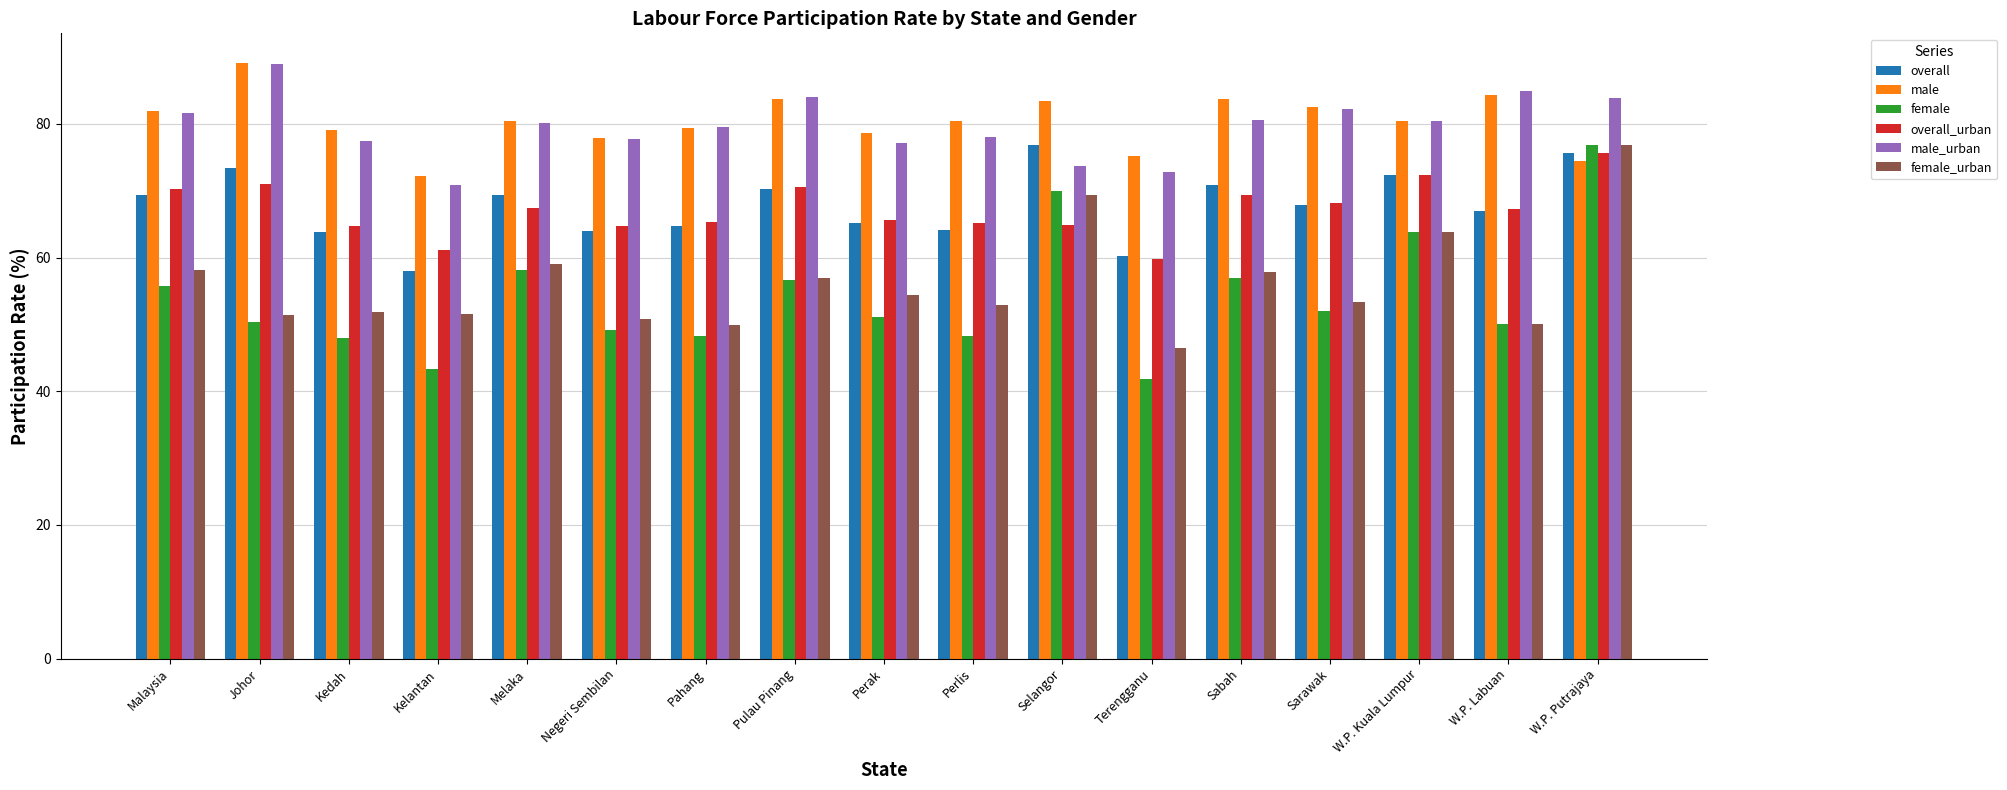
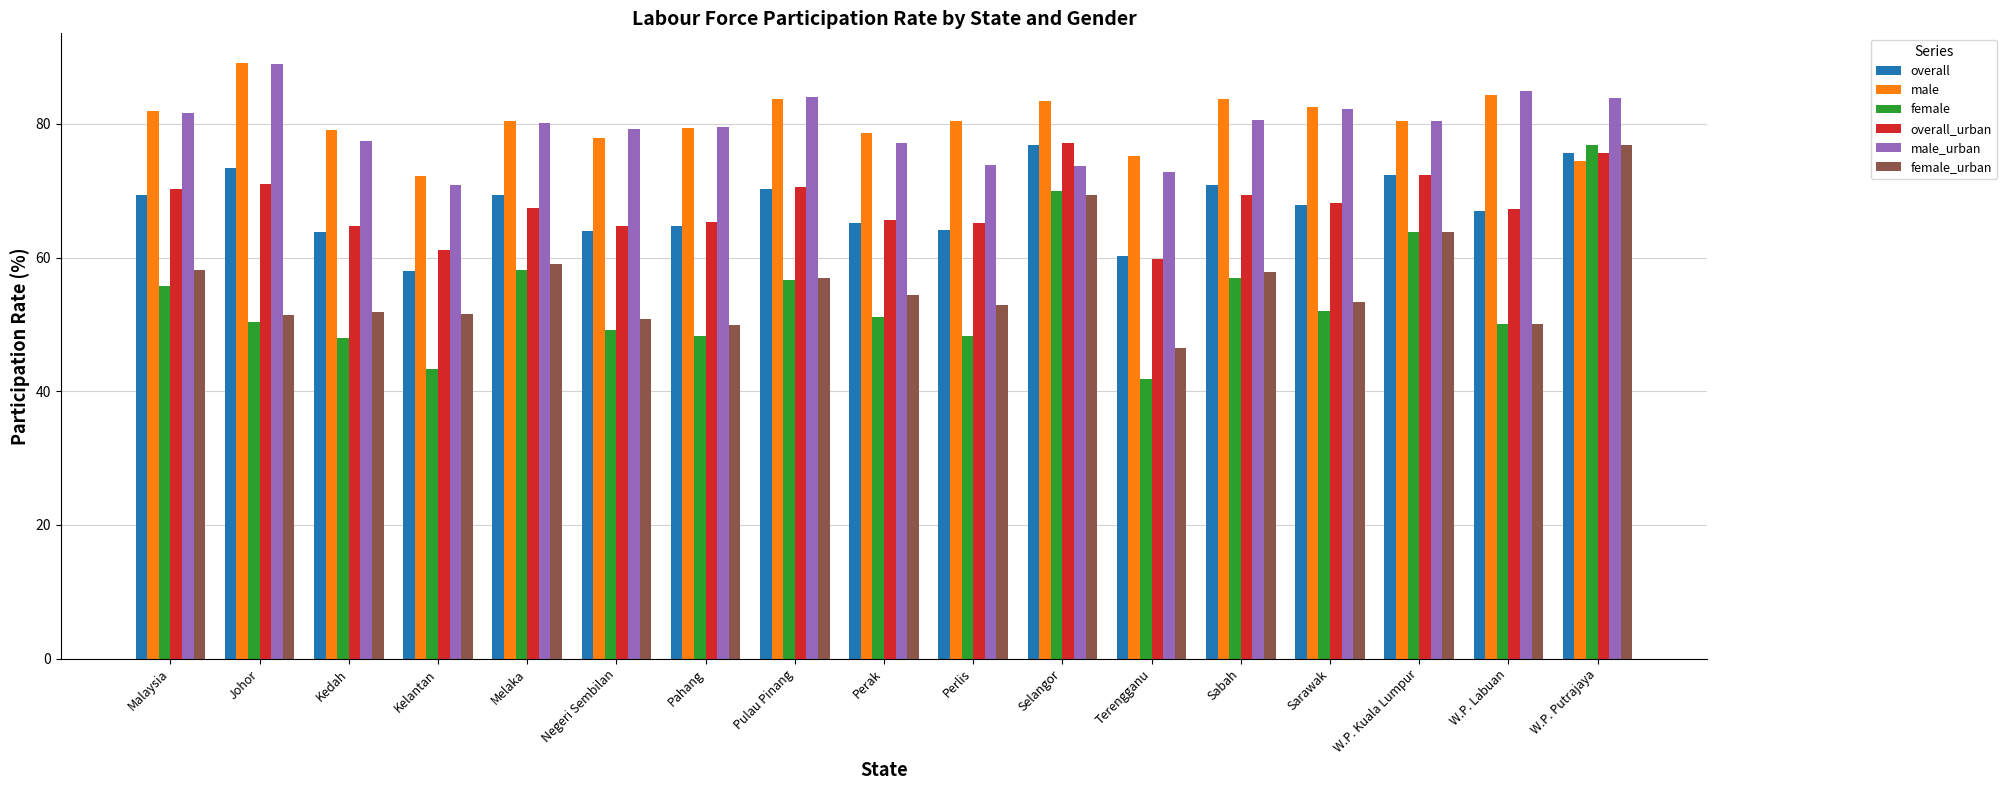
  {
    "overall": {
      "Malaysia": 69,
      "Johor": 73,
      "Kedah": 64,
      "Kelantan": 58,
      "Melaka": 69,
      "Negeri Sembilan": 64,
      "Pahang": 65,
      "Pulau Pinang": 70,
      "Perak": 65,
      "Perlis": 64,
      "Selangor": 77,
      "Terengganu": 60,
      "Sabah": 71,
      "Sarawak": 68,
      "W.P. Kuala Lumpur": 72,
      "W.P. Labuan": 67,
      "W.P. Putrajaya": 76
    },
    "male": {
      "Malaysia": 82,
      "Johor": 89,
      "Kedah": 79,
      "Kelantan": 72,
      "Melaka": 81,
      "Negeri Sembilan": 78,
      "Pahang": 79,
      "Pulau Pinang": 84,
      "Perak": 79,
      "Perlis": 81,
      "Selangor": 84,
      "Terengganu": 75,
      "Sabah": 84,
      "Sarawak": 83,
      "W.P. Kuala Lumpur": 81,
      "W.P. Labuan": 84,
      "W.P. Putrajaya": 74
    },
    "female": {
      "Malaysia": 56,
      "Johor": 50,
      "Kedah": 48,
      "Kelantan": 43,
      "Melaka": 58,
      "Negeri Sembilan": 49,
      "Pahang": 48,
      "Pulau Pinang": 57,
      "Perak": 51,
      "Perlis": 48,
      "Selangor": 70,
      "Terengganu": 42,
      "Sabah": 57,
      "Sarawak": 52,
      "W.P. Kuala Lumpur": 64,
      "W.P. Labuan": 50,
      "W.P. Putrajaya": 77
    },
    "overall_urban": {
      "Malaysia": 70,
      "Johor": 71,
      "Kedah": 65,
      "Kelantan": 61,
      "Melaka": 67,
      "Negeri Sembilan": 65,
      "Pahang": 65,
      "Pulau Pinang": 71,
      "Perak": 66,
      "Perlis": 65,
-     "Selangor": 65,
+     "Selangor": 77,
      "Terengganu": 60,
      "Sabah": 69,
      "Sarawak": 68,
      "W.P. Kuala Lumpur": 72,
      "W.P. Labuan": 67,
      "W.P. Putrajaya": 76
    },
    "male_urban": {
      "Malaysia": 82,
      "Johor": 89,
      "Kedah": 77,
      "Kelantan": 71,
      "Melaka": 80,
-     "Negeri Sembilan": 78,
+     "Negeri Sembilan": 79,
      "Pahang": 80,
      "Pulau Pinang": 84,
      "Perak": 77,
-     "Perlis": 78,
+     "Perlis": 74,
      "Selangor": 74,
      "Terengganu": 73,
      "Sabah": 81,
      "Sarawak": 82,
      "W.P. Kuala Lumpur": 81,
      "W.P. Labuan": 85,
      "W.P. Putrajaya": 84
    },
    "female_urban": {
      "Malaysia": 58,
      "Johor": 51,
      "Kedah": 52,
      "Kelantan": 52,
      "Melaka": 59,
      "Negeri Sembilan": 51,
      "Pahang": 50,
      "Pulau Pinang": 57,
      "Perak": 54,
      "Perlis": 53,
      "Selangor": 69,
      "Terengganu": 47,
      "Sabah": 58,
      "Sarawak": 53,
      "W.P. Kuala Lumpur": 64,
      "W.P. Labuan": 50,
      "W.P. Putrajaya": 77
    }
  }
